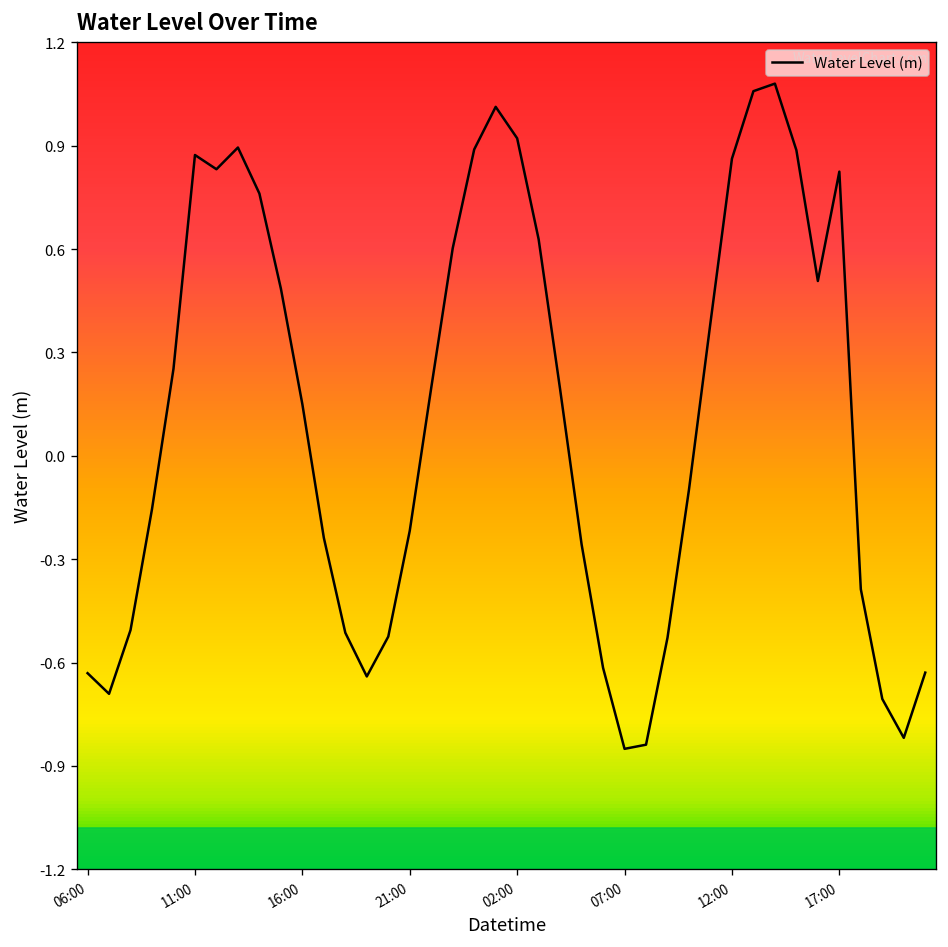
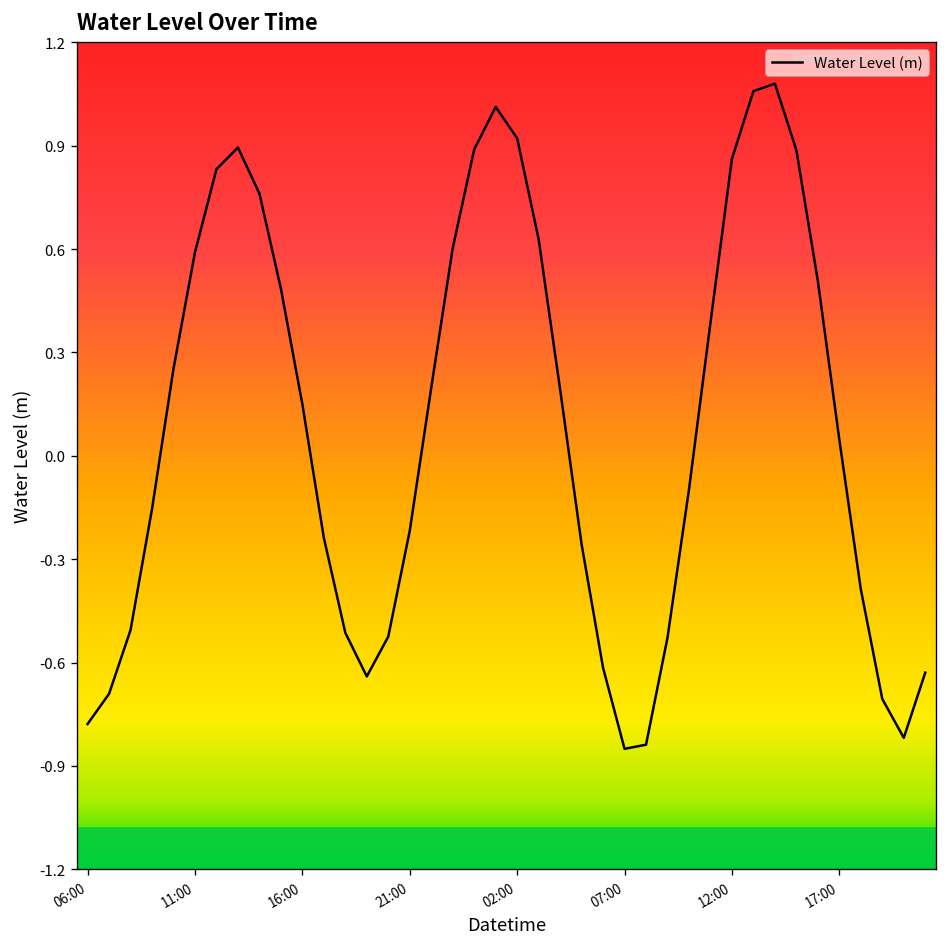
  {
-   "06:00": -0.63,
-   "11:00": 0.87,
+   "06:00": -0.78,
+   "11:00": 0.59,
    "16:00": 0.15,
    "21:00": -0.22,
    "02:00": 0.92,
    "07:00": -0.85,
    "12:00": 0.86,
-   "17:00": 0.82
+   "17:00": 0.05
  }
